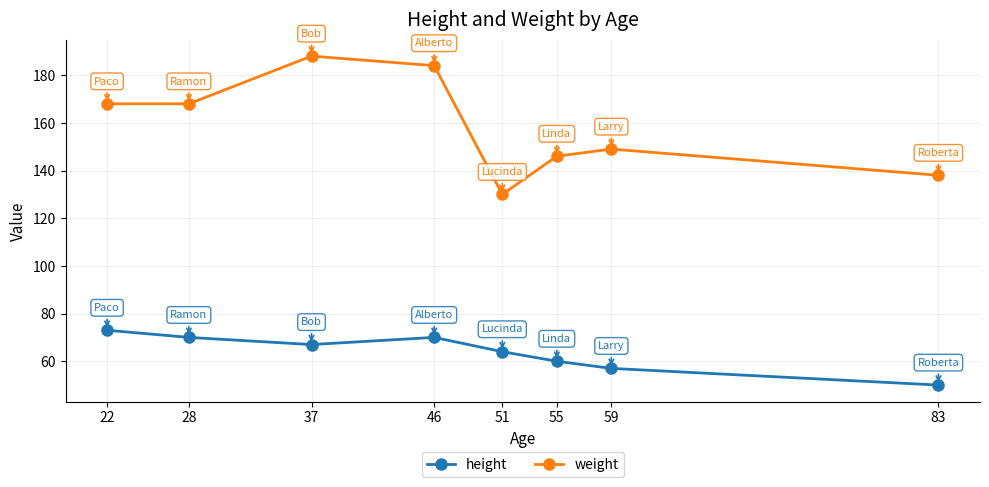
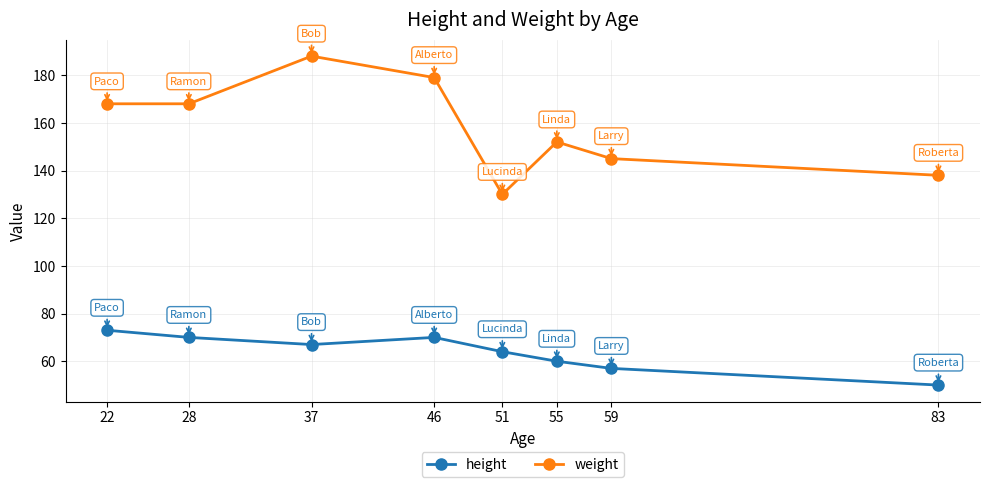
  {
    "height": {
      "22": 73,
      "28": 70,
      "37": 67,
      "46": 70,
      "51": 64,
      "55": 60,
      "59": 57,
      "83": 50
    },
    "weight": {
      "22": 168,
      "28": 168,
      "37": 188,
-     "46": 184,
+     "46": 179,
      "51": 130,
-     "55": 146,
-     "59": 149,
+     "55": 152,
+     "59": 145,
      "83": 138
    }
  }
